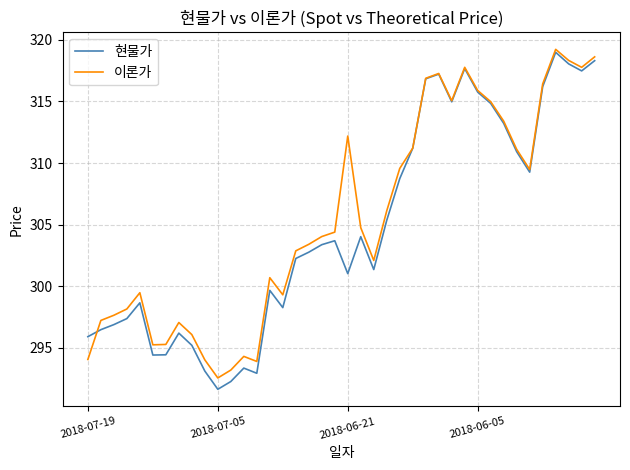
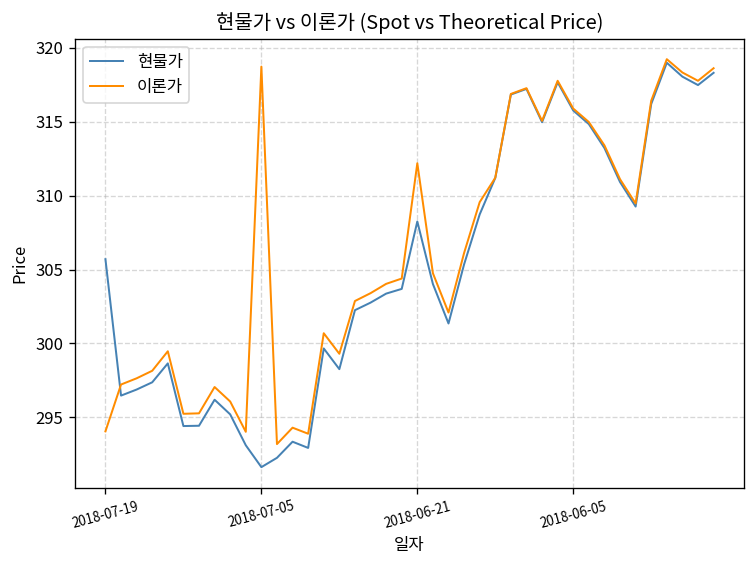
  {
    "현물가": {
-     "2018-07-19": 295.9,
+     "2018-07-19": 305.7,
      "2018-07-05": 291.6,
-     "2018-06-21": 301.0
+     "2018-06-21": 308.3
    },
    "이론가": {
      "2018-07-19": 294.1,
-     "2018-07-05": 292.6,
+     "2018-07-05": 318.7,
      "2018-06-21": 312.2
    }
  }
